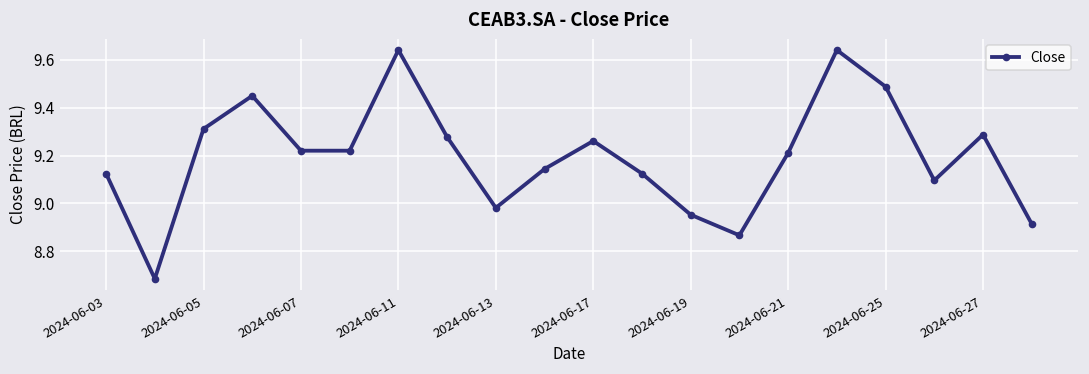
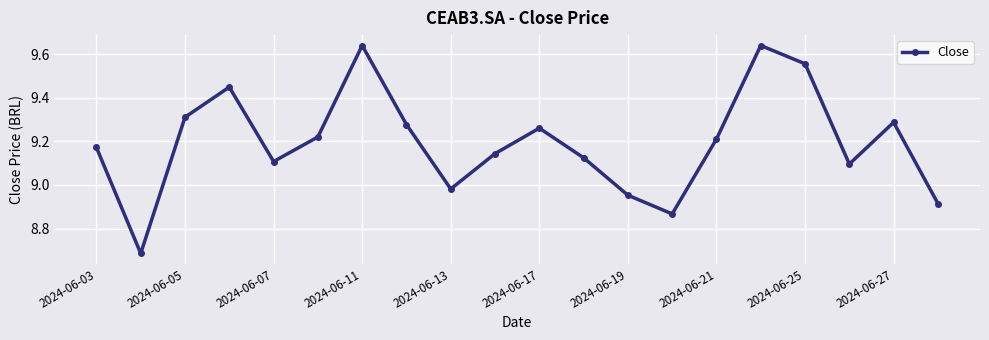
  {
-   "2024-06-03": 9.12,
+   "2024-06-03": 9.17,
    "2024-06-05": 9.31,
-   "2024-06-07": 9.22,
+   "2024-06-07": 9.11,
    "2024-06-11": 9.64,
    "2024-06-13": 8.98,
    "2024-06-17": 9.26,
    "2024-06-19": 8.95,
    "2024-06-21": 9.21,
-   "2024-06-25": 9.49,
+   "2024-06-25": 9.56,
    "2024-06-27": 9.29
  }
